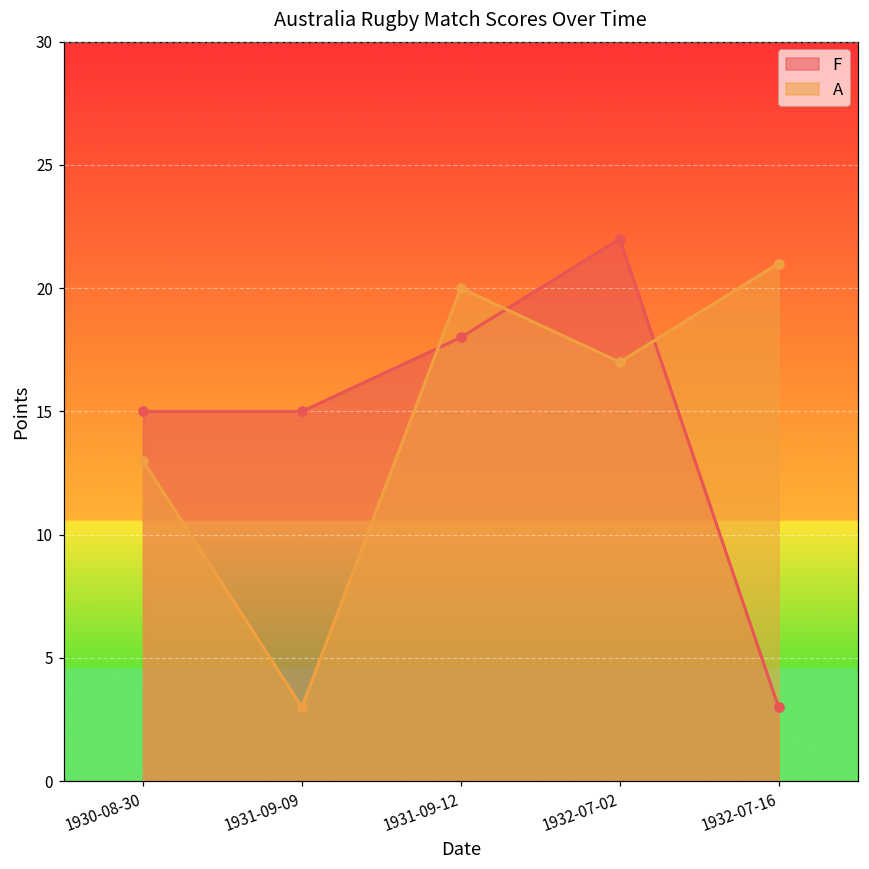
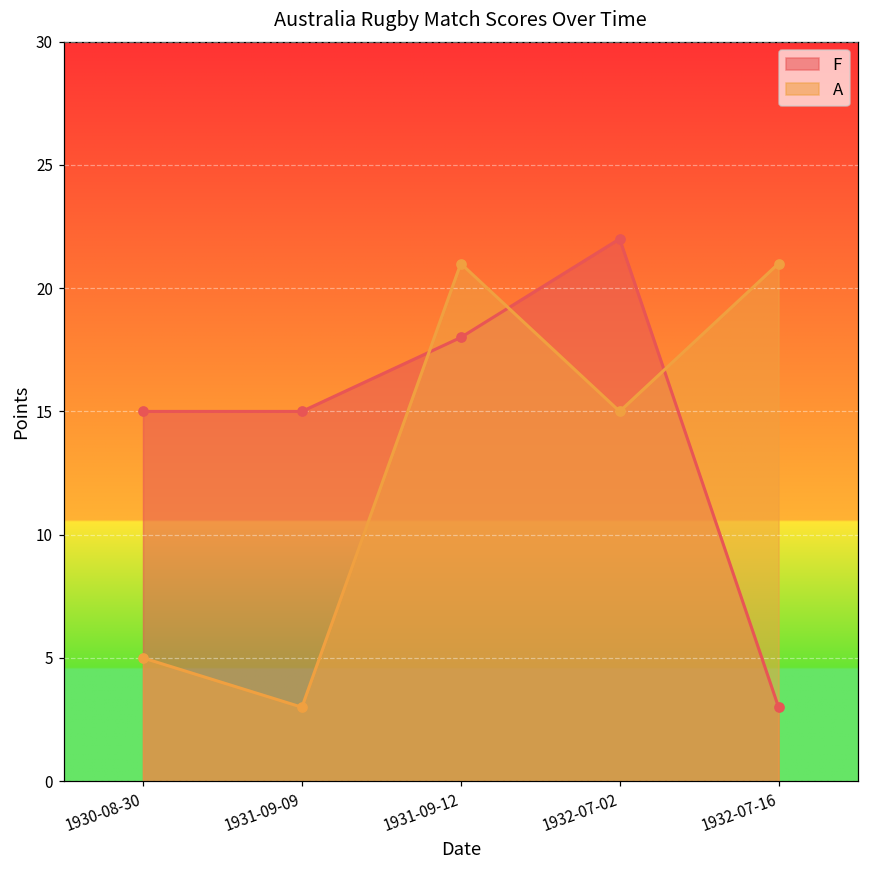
  {
    "F": {
      "1930-08-30": 15,
      "1931-09-09": 15,
      "1931-09-12": 18,
      "1932-07-02": 22,
      "1932-07-16": 3
    },
    "A": {
-     "1930-08-30": 13,
+     "1930-08-30": 5,
      "1931-09-09": 3,
-     "1931-09-12": 20,
-     "1932-07-02": 17,
+     "1931-09-12": 21,
+     "1932-07-02": 15,
      "1932-07-16": 21
    }
  }
